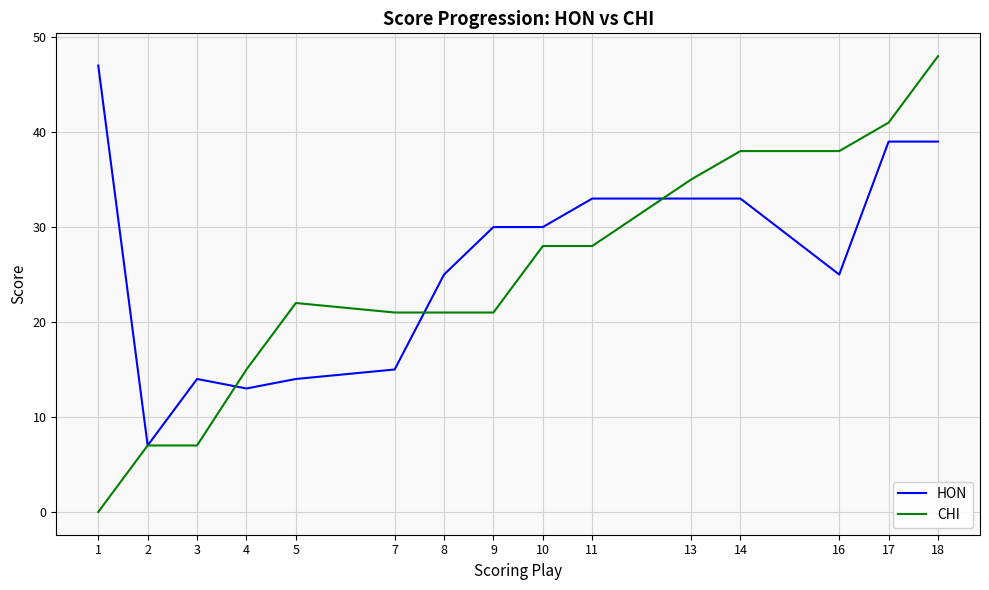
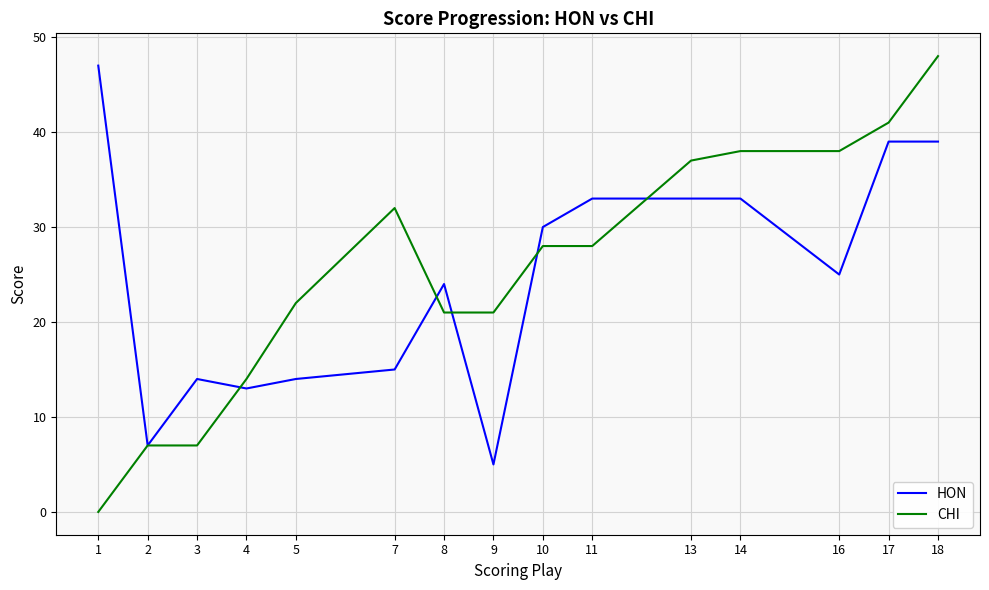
  {
    "HON": {
      "1": 47,
      "3": 14,
      "4": 13,
      "5": 14,
      "7": 15,
-     "8": 25,
-     "9": 30,
+     "8": 24,
+     "9": 5,
      "10": 30,
      "11": 33,
      "13": 33,
      "14": 33,
      "16": 25,
      "17": 39,
      "18": 39
    },
    "CHI": {
      "1": 0,
      "3": 7,
-     "4": 15,
+     "4": 14,
      "5": 22,
-     "7": 21,
+     "7": 32,
      "8": 21,
      "9": 21,
      "10": 28,
      "11": 28,
-     "13": 35,
+     "13": 37,
      "14": 38,
      "16": 38,
      "17": 41,
      "18": 48
    }
  }
